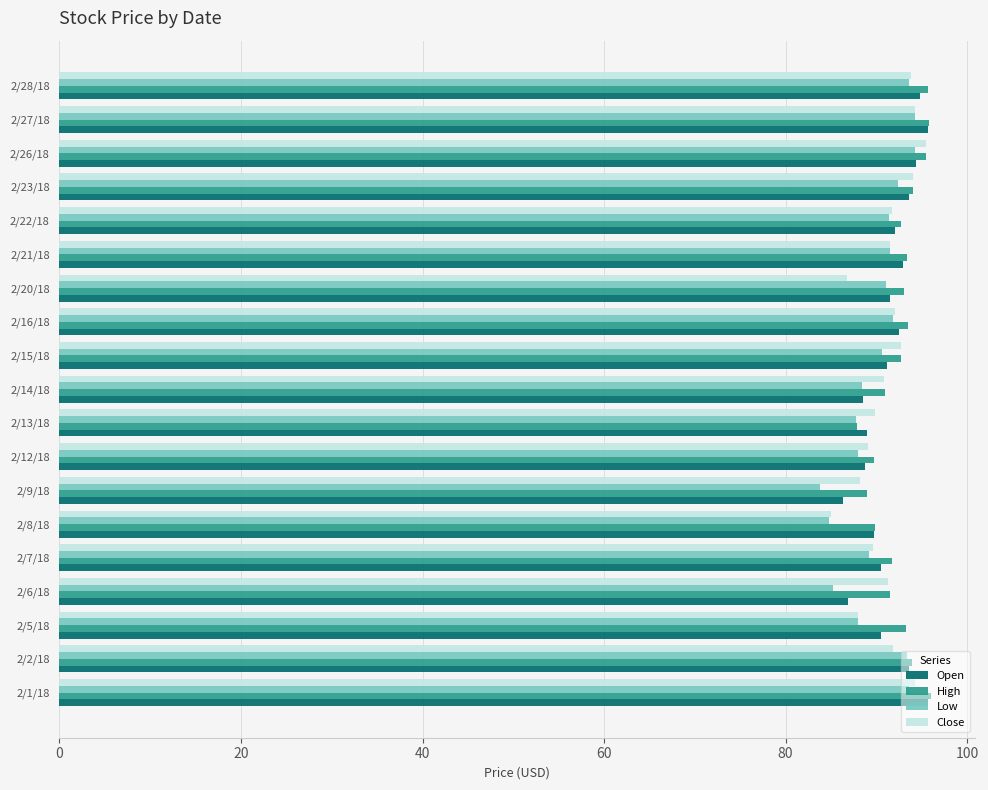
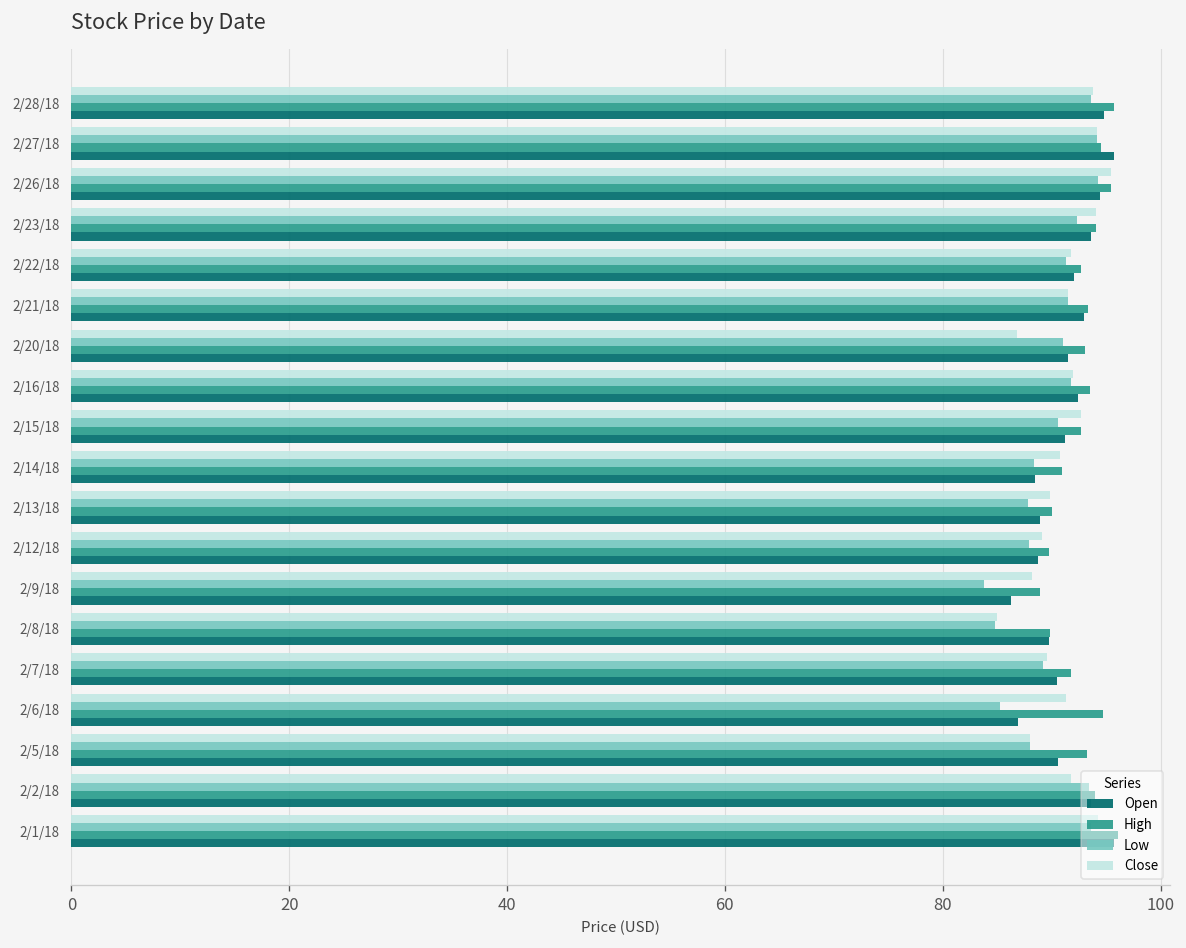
  {
    "Open": {
      "2/28/18": 95,
      "2/27/18": 96,
      "2/26/18": 94,
      "2/23/18": 94,
      "2/22/18": 92,
      "2/21/18": 93,
      "2/20/18": 91,
      "2/16/18": 92,
      "2/15/18": 91,
      "2/14/18": 89,
      "2/13/18": 89,
      "2/12/18": 89,
      "2/9/18": 86,
      "2/8/18": 90,
      "2/7/18": 90,
      "2/6/18": 87,
      "2/5/18": 91
    },
    "High": {
      "2/28/18": 96,
-     "2/27/18": 96,
+     "2/27/18": 94,
      "2/26/18": 95,
      "2/23/18": 94,
      "2/22/18": 93,
      "2/21/18": 93,
      "2/20/18": 93,
      "2/16/18": 94,
      "2/15/18": 93,
      "2/14/18": 91,
-     "2/13/18": 88,
+     "2/13/18": 90,
      "2/12/18": 90,
      "2/9/18": 89,
      "2/8/18": 90,
      "2/7/18": 92,
-     "2/6/18": 91,
+     "2/6/18": 95,
      "2/5/18": 93
    },
    "Low": {
      "2/28/18": 94,
      "2/27/18": 94,
      "2/26/18": 94,
      "2/23/18": 92,
      "2/22/18": 91,
      "2/21/18": 91,
      "2/20/18": 91,
      "2/16/18": 92,
      "2/15/18": 91,
      "2/14/18": 88,
      "2/13/18": 88,
      "2/12/18": 88,
      "2/9/18": 84,
      "2/8/18": 85,
      "2/7/18": 89,
      "2/6/18": 85,
      "2/5/18": 88
    },
    "Close": {
      "2/28/18": 94,
      "2/27/18": 94,
      "2/26/18": 95,
      "2/23/18": 94,
      "2/22/18": 92,
      "2/21/18": 91,
      "2/20/18": 87,
      "2/16/18": 92,
      "2/15/18": 93,
      "2/14/18": 91,
      "2/13/18": 90,
      "2/12/18": 89,
      "2/9/18": 88,
      "2/8/18": 85,
      "2/7/18": 90,
      "2/6/18": 91,
      "2/5/18": 88,
      "2/2/18": 92
    }
  }
